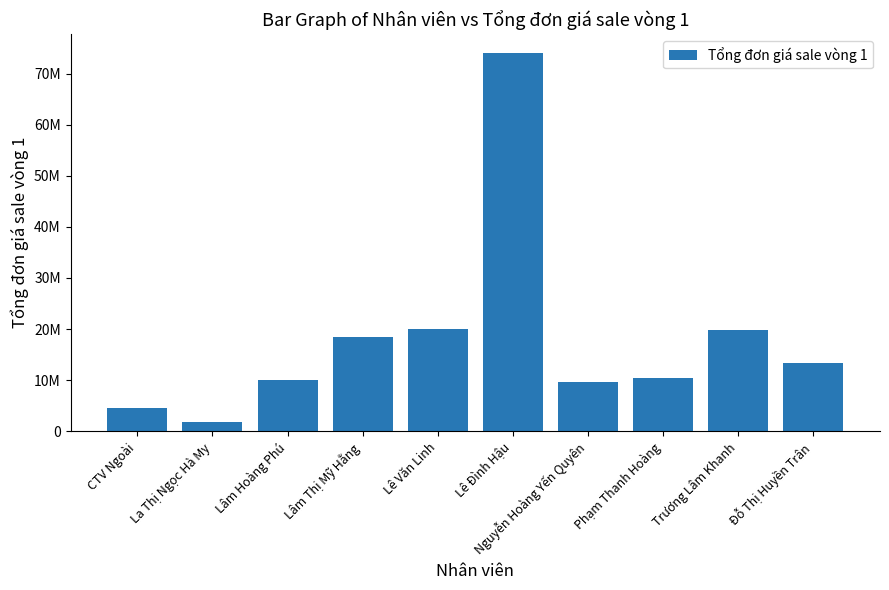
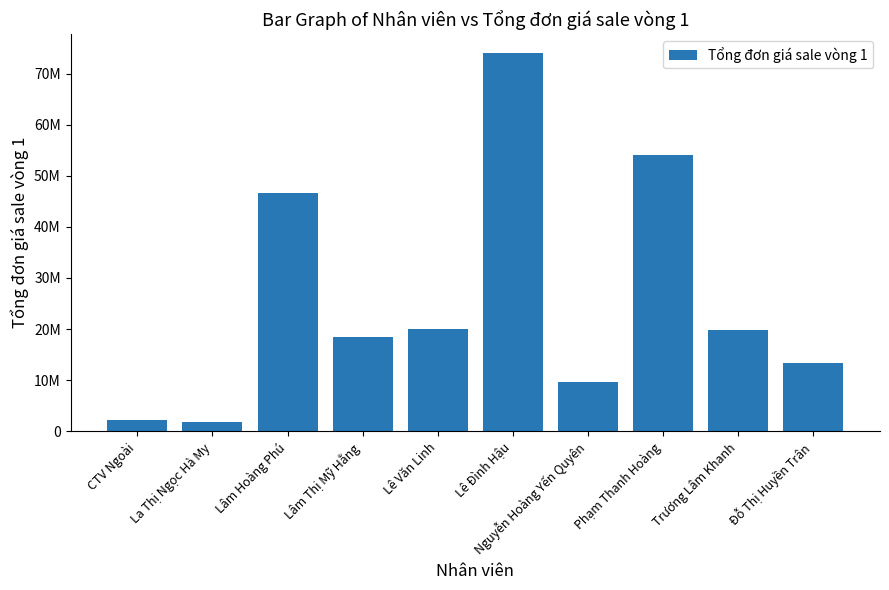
  {
-   "CTV Ngoài": 5000000,
+   "CTV Ngoài": 2000000,
    "La Thị Ngọc Hà My": 2000000,
-   "Lâm Hoàng Phú": 10000000,
+   "Lâm Hoàng Phú": 47000000,
    "Lâm Thị Mỹ Hằng": 18000000,
    "Lê Văn Linh": 20000000,
    "Lê Đình Hậu": 74000000,
    "Nguyễn Hoàng Yến Quyên": 10000000,
-   "Phạm Thanh Hoàng": 10000000,
+   "Phạm Thanh Hoàng": 54000000,
    "Trương Lâm Khanh": 20000000,
    "Đỗ Thị Huyền Trân": 13000000
  }
